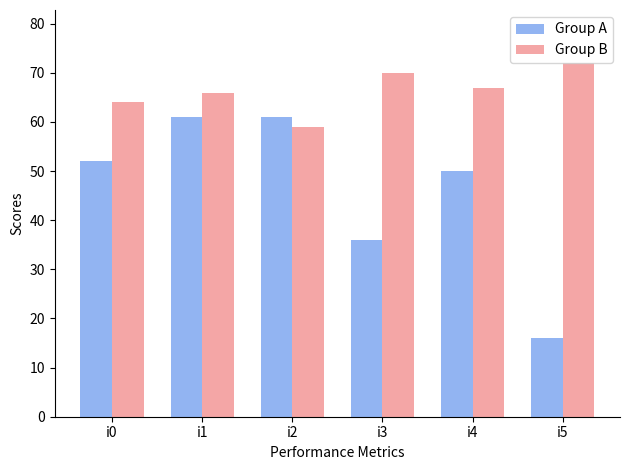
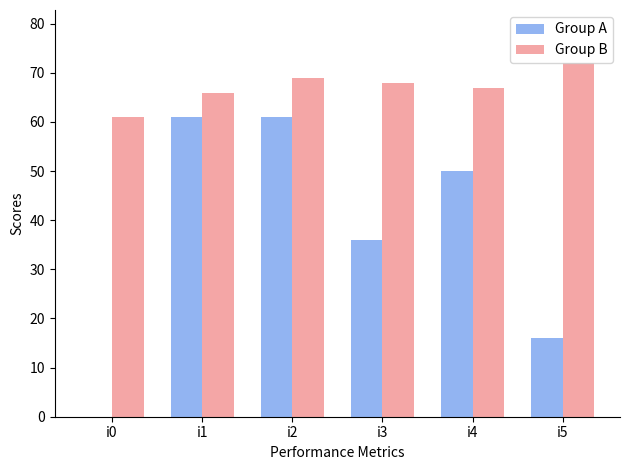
  {
    "Group A": {
-     "i0": 52,
+     "i0": 0,
      "i1": 61,
      "i2": 61,
      "i3": 36,
      "i4": 50,
      "i5": 16
    },
    "Group B": {
-     "i0": 64,
+     "i0": 61,
      "i1": 66,
-     "i2": 59,
-     "i3": 70,
+     "i2": 69,
+     "i3": 68,
      "i4": 67,
      "i5": 72
    }
  }
